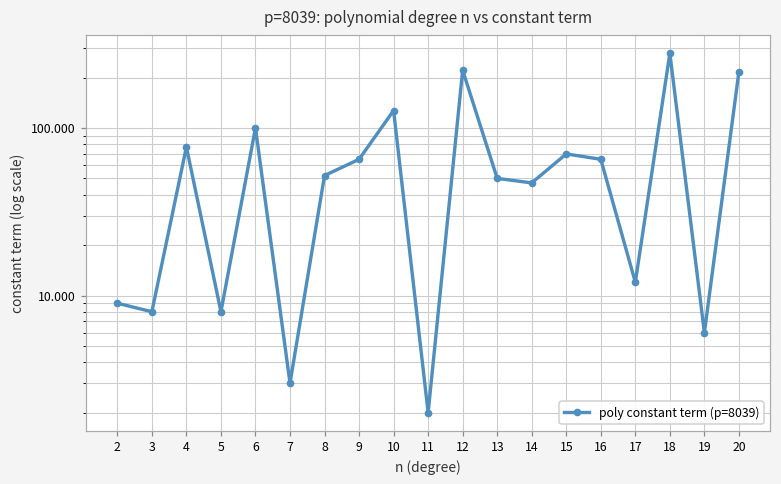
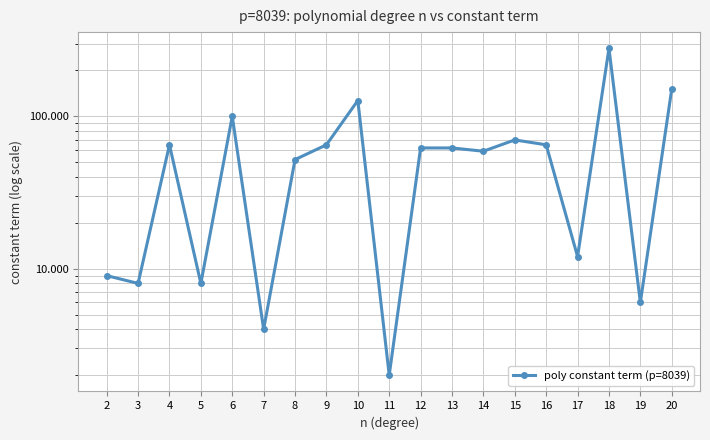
  {
    "2": 9,
    "3": 8,
-   "4": 80,
+   "4": 65,
    "5": 8,
    "6": 100,
-   "7": 3,
+   "7": 4,
    "8": 52,
    "9": 65,
    "10": 130,
    "11": 2,
-   "12": 220,
-   "13": 50,
-   "14": 47,
+   "12": 62,
+   "13": 62,
+   "14": 59,
    "15": 70,
    "16": 65,
    "17": 12,
    "18": 280,
    "19": 6,
-   "20": 220
+   "20": 150
  }
